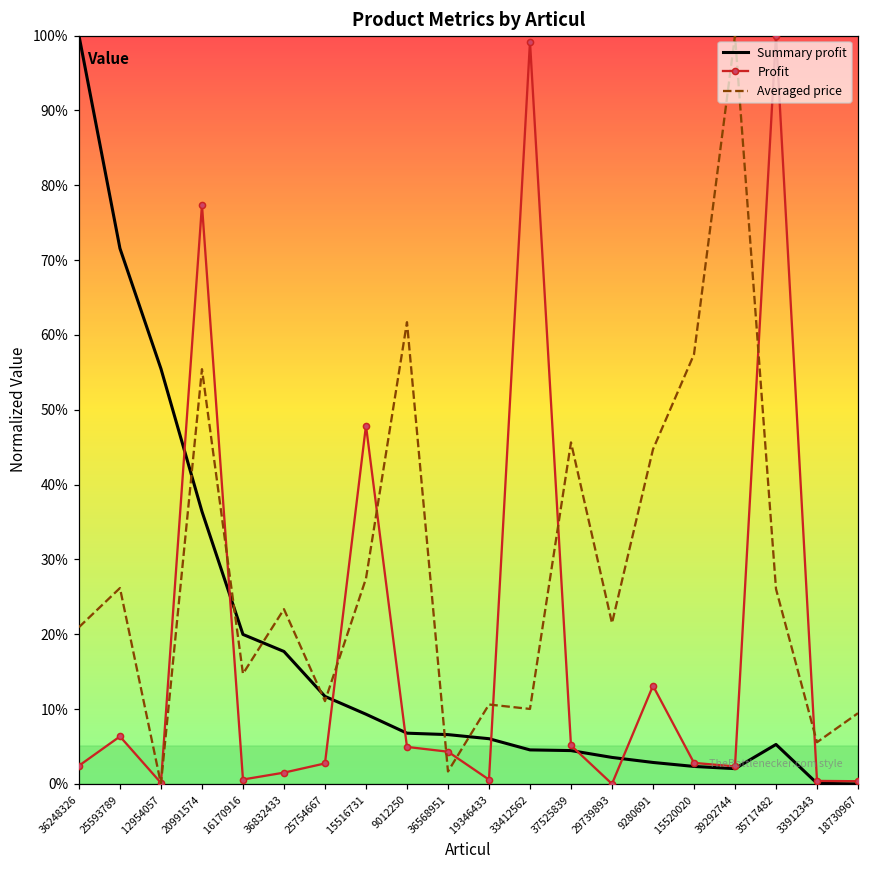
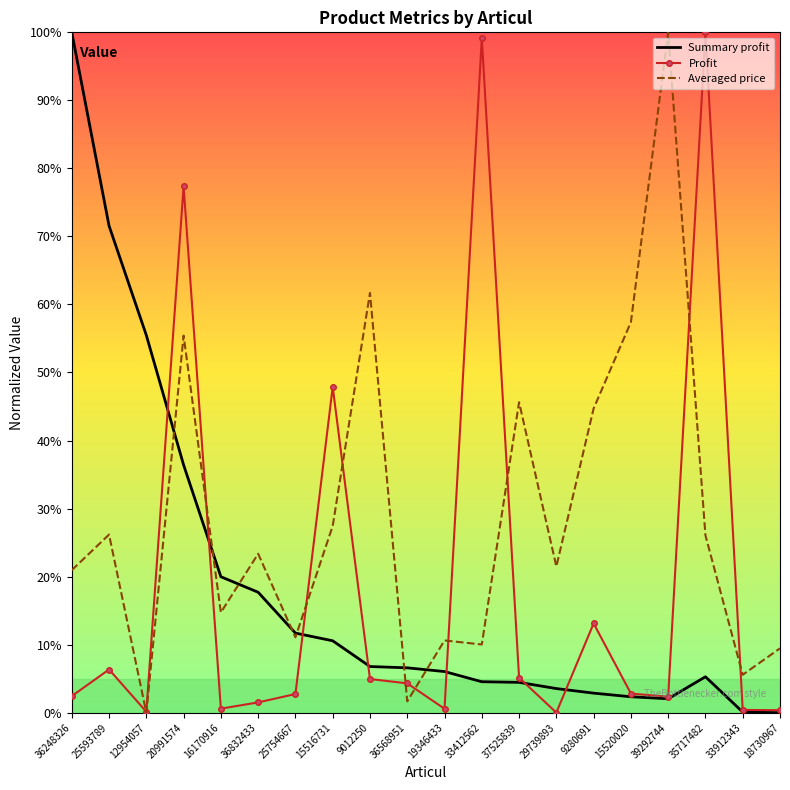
  {
    "Summary profit": {
      "36248326": "100%",
      "25593789": "72%",
      "12954057": "55%",
      "20991574": "36%",
      "16170916": "20%",
      "36832433": "18%",
      "25754667": "12%",
-     "15516731": "9%",
+     "15516731": "11%",
      "9012250": "7%",
      "36568951": "7%",
      "19346433": "6%",
      "35717482": "5%"
    },
    "Profit": {
      "25593789": "6%",
      "20991574": "77%",
      "15516731": "48%",
      "33412562": "99%",
      "37525839": "5%",
      "9280691": "13%",
      "35717482": "100%"
    },
    "Averaged price": {
      "36248326": "21%",
      "25593789": "26%",
      "20991574": "55%",
      "16170916": "15%",
      "36832433": "23%",
      "25754667": "11%",
      "15516731": "27%",
      "9012250": "62%",
      "19346433": "11%",
      "33412562": "10%",
      "37525839": "46%",
      "29739893": "21%",
      "9280691": "45%",
      "15520020": "57%",
      "39292744": "100%",
      "35717482": "26%",
      "33912343": "6%",
      "18730967": "9%"
    }
  }
